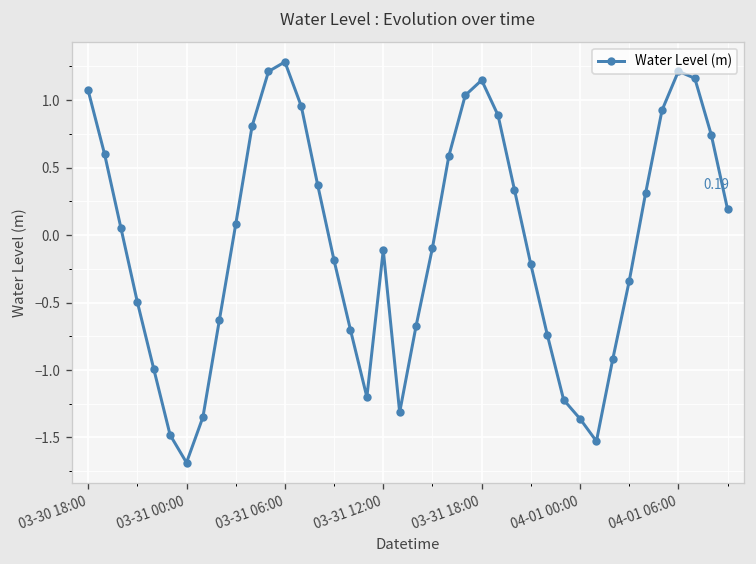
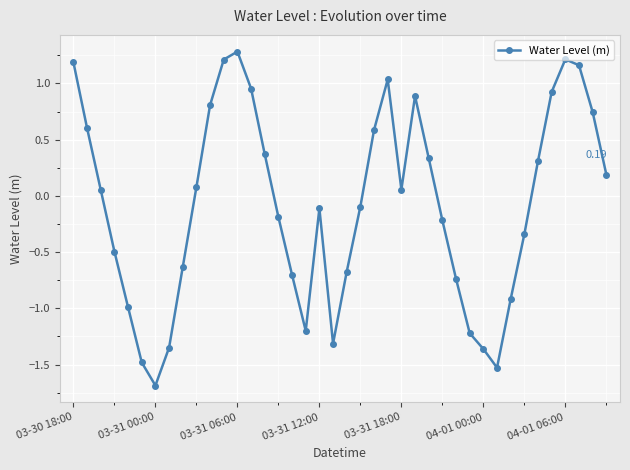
  {
-   "03-30 18:00": 1.07,
+   "03-30 18:00": 1.19,
    "03-31 00:00": -1.69,
    "03-31 06:00": 1.28,
    "03-31 12:00": -0.11,
-   "03-31 18:00": 1.15,
+   "03-31 18:00": 0.06,
    "04-01 00:00": -1.36
  }
